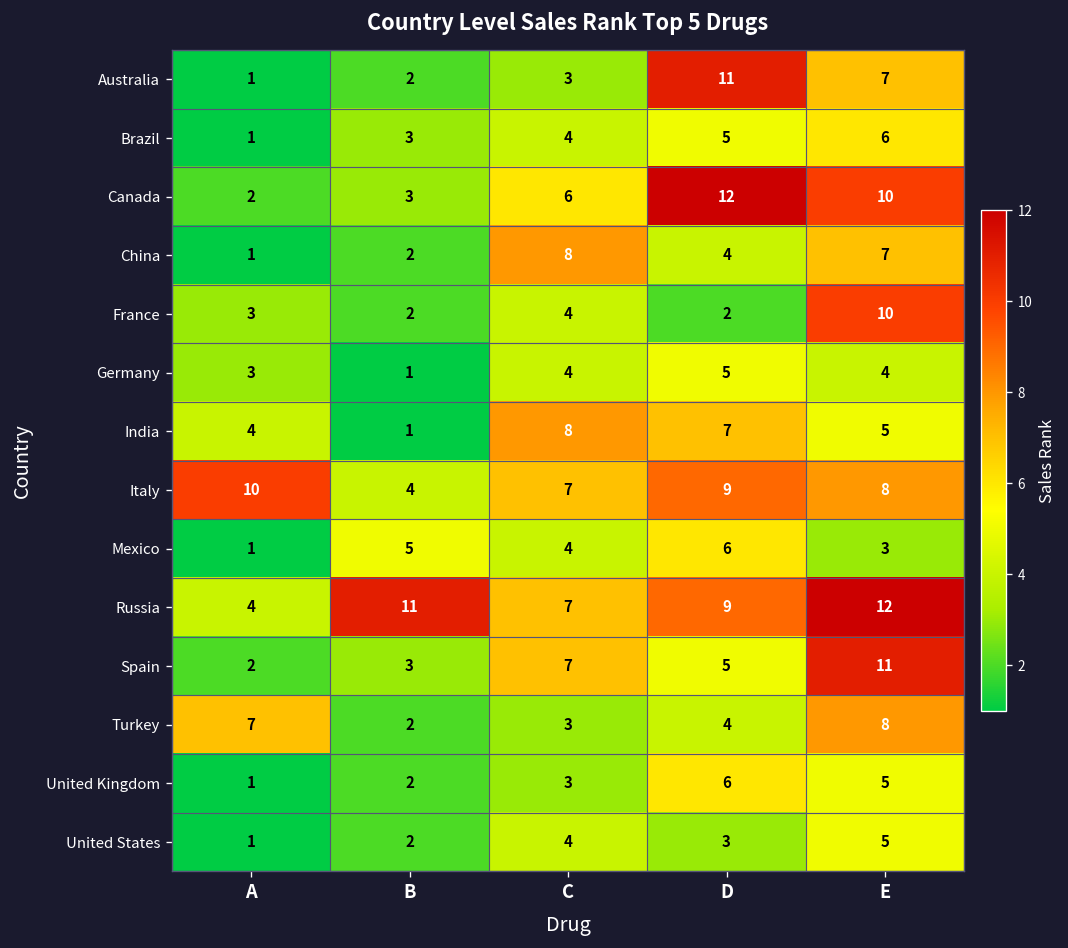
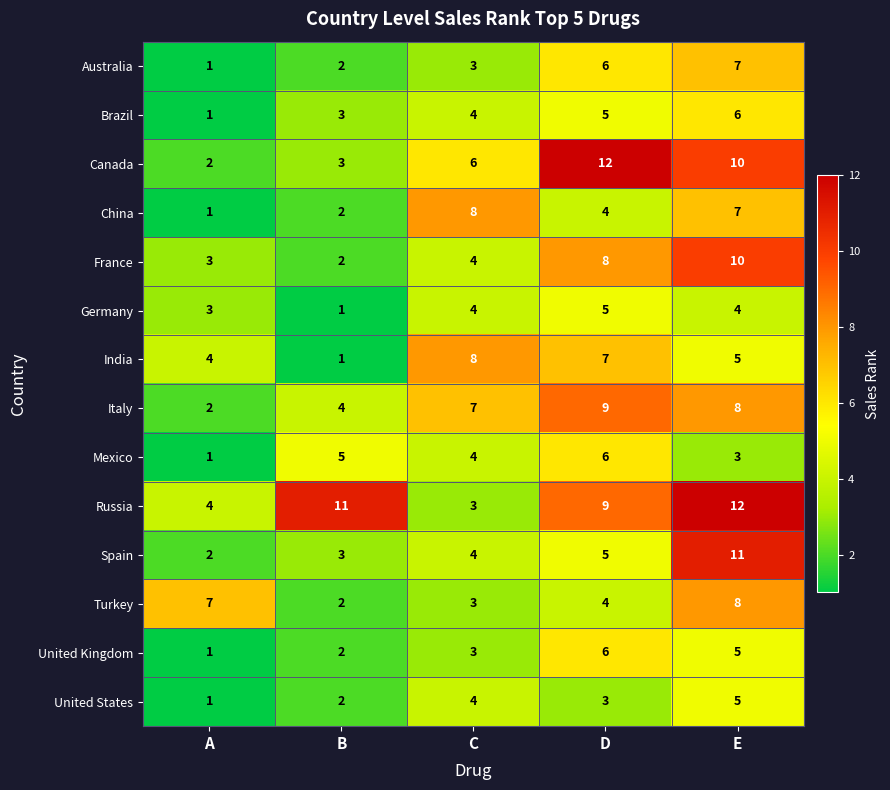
  {
    "Australia": {
      "A": 1,
      "B": 2,
      "C": 3,
-     "D": 11,
+     "D": 6,
      "E": 7
    },
    "Brazil": {
      "A": 1,
      "B": 3,
      "C": 4,
      "D": 5,
      "E": 6
    },
    "Canada": {
      "A": 2,
      "B": 3,
      "C": 6,
      "D": 12,
      "E": 10
    },
    "China": {
      "A": 1,
      "B": 2,
      "C": 8,
      "D": 4,
      "E": 7
    },
    "France": {
      "A": 3,
      "B": 2,
      "C": 4,
-     "D": 2,
+     "D": 8,
      "E": 10
    },
    "Germany": {
      "A": 3,
      "B": 1,
      "C": 4,
      "D": 5,
      "E": 4
    },
    "India": {
      "A": 4,
      "B": 1,
      "C": 8,
      "D": 7,
      "E": 5
    },
    "Italy": {
-     "A": 10,
+     "A": 2,
      "B": 4,
      "C": 7,
      "D": 9,
      "E": 8
    },
    "Mexico": {
      "A": 1,
      "B": 5,
      "C": 4,
      "D": 6,
      "E": 3
    },
    "Russia": {
      "A": 4,
      "B": 11,
-     "C": 7,
+     "C": 3,
      "D": 9,
      "E": 12
    },
    "Spain": {
      "A": 2,
      "B": 3,
-     "C": 7,
+     "C": 4,
      "D": 5,
      "E": 11
    },
    "Turkey": {
      "A": 7,
      "B": 2,
      "C": 3,
      "D": 4,
      "E": 8
    },
    "United Kingdom": {
      "A": 1,
      "B": 2,
      "C": 3,
      "D": 6,
      "E": 5
    },
    "United States": {
      "A": 1,
      "B": 2,
      "C": 4,
      "D": 3,
      "E": 5
    }
  }
